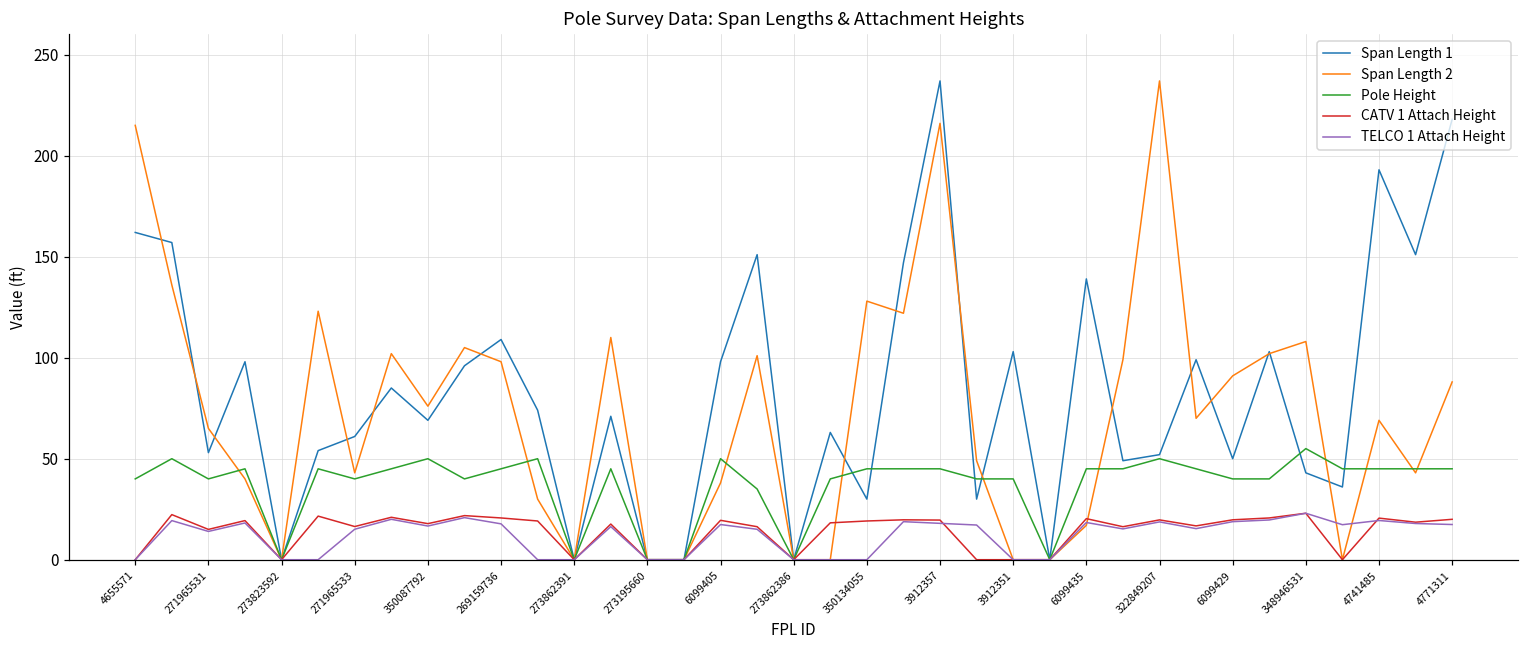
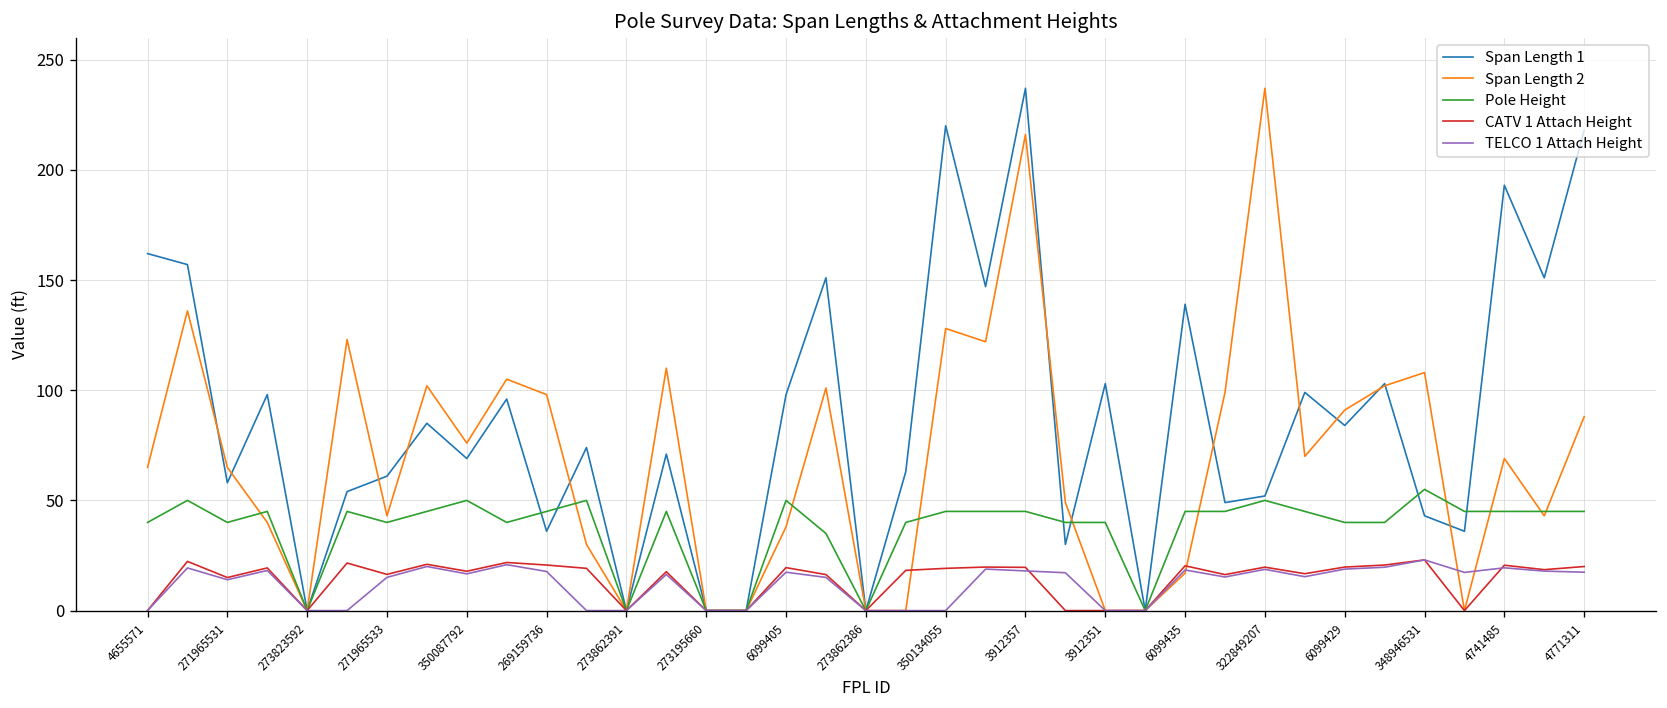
  {
    "Span Length 1": {
      "4655571": 162,
-     "271965531": 53,
+     "271965531": 58,
      "271965533": 61,
      "350087792": 69,
-     "269159736": 109,
+     "269159736": 36,
      "6099405": 98,
-     "350134055": 30,
+     "350134055": 220,
      "3912357": 237,
      "3912351": 103,
      "6099435": 139,
      "322849207": 52,
-     "6099429": 50,
+     "6099429": 84,
      "348946531": 43,
      "4741485": 193
    },
    "Span Length 2": {
-     "4655571": 215,
+     "4655571": 65,
      "271965531": 65,
      "271965533": 43,
      "350087792": 76,
      "269159736": 98,
      "6099405": 38,
      "350134055": 128,
      "3912357": 216,
      "6099435": 17,
      "322849207": 237,
      "6099429": 91,
      "348946531": 108,
      "4741485": 69,
      "4771311": 88
    },
    "Pole Height": {
      "4655571": 40,
      "271965531": 40,
      "271965533": 40,
      "350087792": 50,
      "269159736": 45,
      "6099405": 50,
      "350134055": 45,
      "3912357": 45,
      "3912351": 40,
      "6099435": 45,
      "322849207": 50,
      "6099429": 40,
      "348946531": 55,
      "4741485": 45,
      "4771311": 45
    },
    "CATV 1 Attach Height": {
      "269159736": 21,
      "6099405": 20,
      "350134055": 19,
      "3912357": 20,
      "6099435": 20,
      "4771311": 20
    },
    "TELCO 1 Attach Height": {
      "269159736": 18,
      "6099405": 17,
      "350134055": 0,
      "3912357": 18,
      "6099435": 18,
      "4771311": 17
    }
  }
